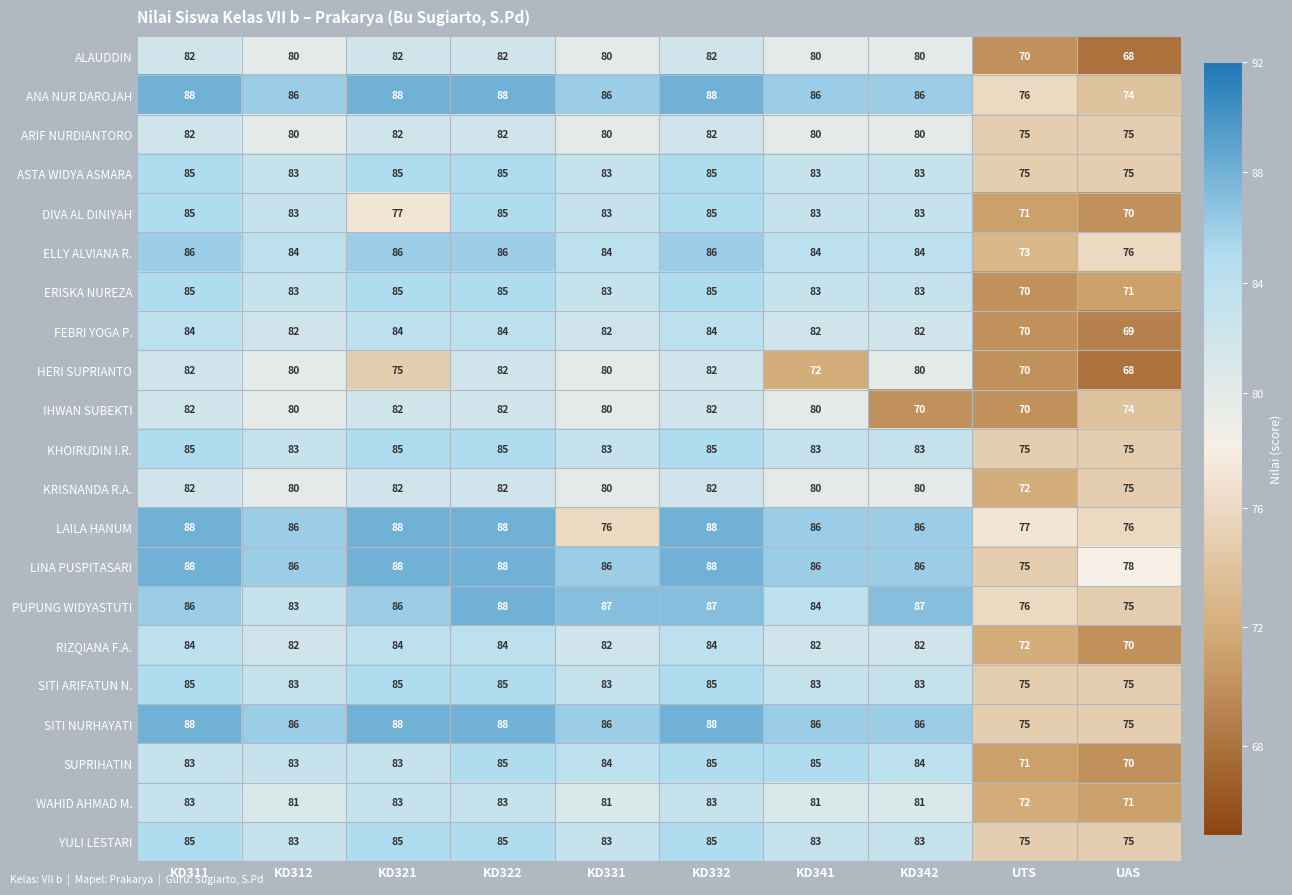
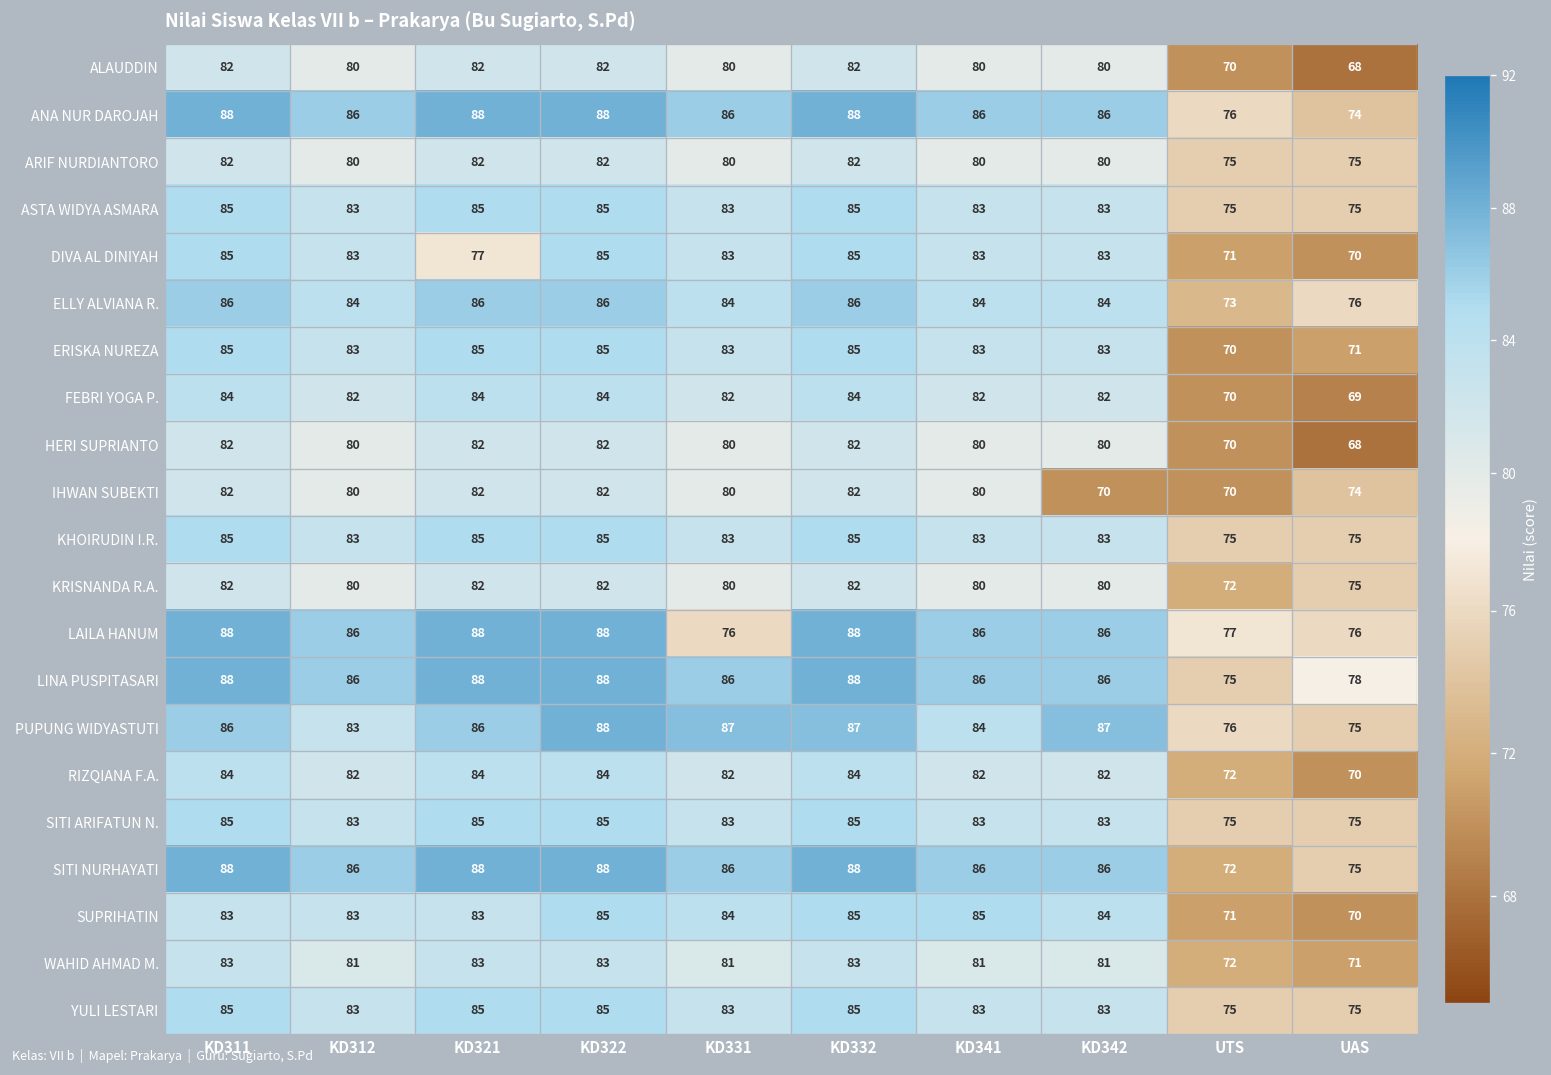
  {
    "HERI SUPRIANTO": {
      "KD311": 82,
      "KD312": 80,
-     "KD321": 75,
+     "KD321": 82,
      "KD322": 82,
      "KD331": 80,
      "KD332": 82,
-     "KD341": 72,
+     "KD341": 80,
      "KD342": 80,
      "UTS": 70,
      "UAS": 68
    },
    "SITI NURHAYATI": {
      "KD311": 88,
      "KD312": 86,
      "KD321": 88,
      "KD322": 88,
      "KD331": 86,
      "KD332": 88,
      "KD341": 86,
      "KD342": 86,
-     "UTS": 75,
+     "UTS": 72,
      "UAS": 75
    }
  }
